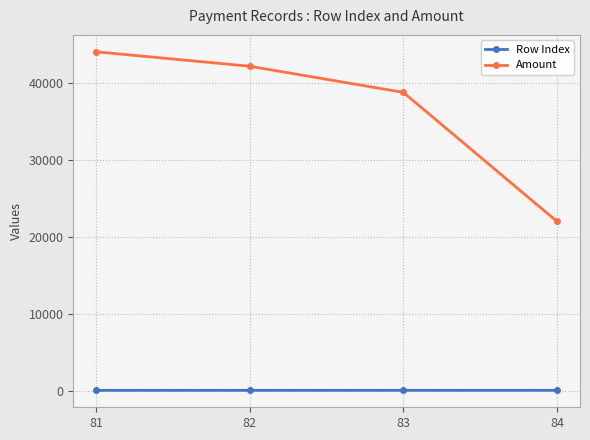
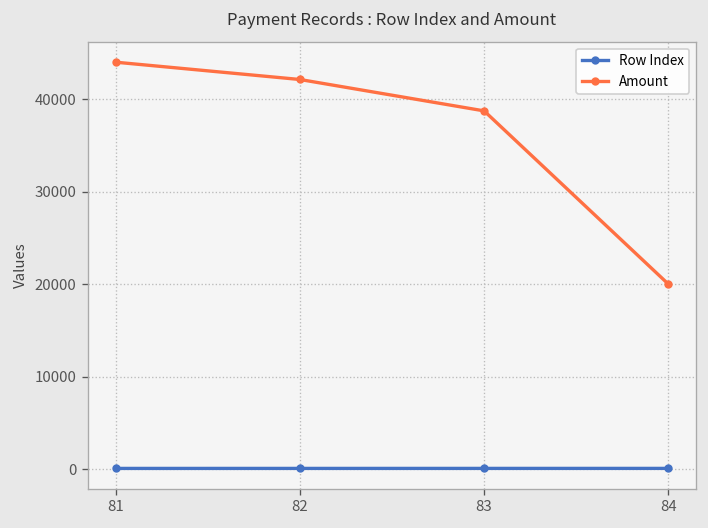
  {
    "Row Index": {
      "81": 0,
      "82": 0,
      "83": 0,
      "84": 0
    },
    "Amount": {
      "81": 44000,
      "82": 42000,
      "83": 39000,
-     "84": 22000
+     "84": 20000
    }
  }
